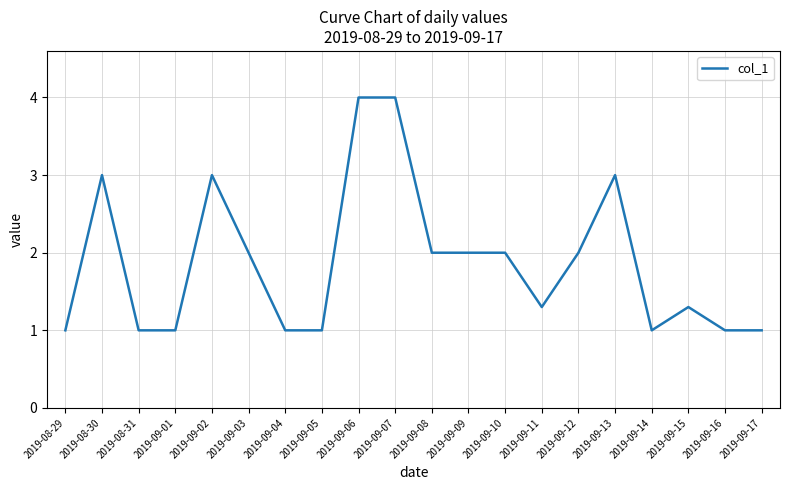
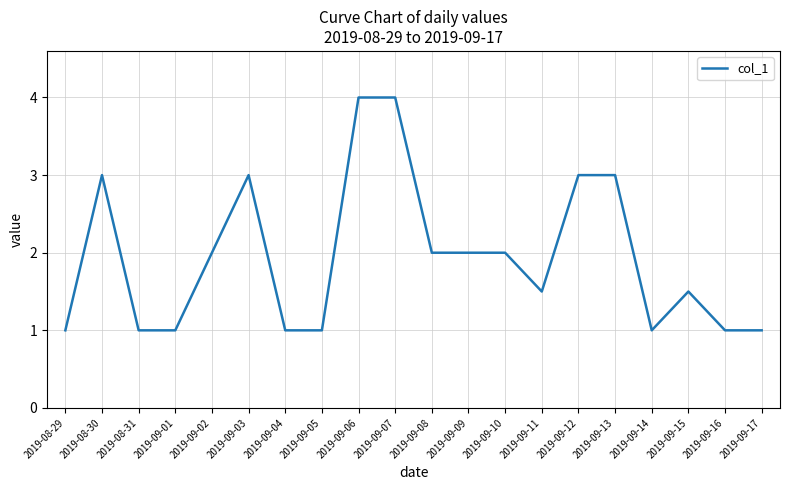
  {
    "2019-08-29": 1.0,
    "2019-08-30": 3.0,
    "2019-08-31": 1.0,
    "2019-09-01": 1.0,
-   "2019-09-02": 3,
-   "2019-09-03": 2,
+   "2019-09-02": 2,
+   "2019-09-03": 3,
    "2019-09-04": 1.0,
    "2019-09-05": 1.0,
    "2019-09-06": 4.0,
    "2019-09-07": 4.0,
    "2019-09-08": 2.0,
    "2019-09-09": 2.0,
    "2019-09-10": 2.0,
-   "2019-09-11": 1.3,
-   "2019-09-12": 2,
+   "2019-09-11": 1.5,
+   "2019-09-12": 3,
    "2019-09-13": 3.0,
    "2019-09-14": 1.0,
-   "2019-09-15": 1.3,
+   "2019-09-15": 1.5,
    "2019-09-16": 1.0,
    "2019-09-17": 1.0
  }
